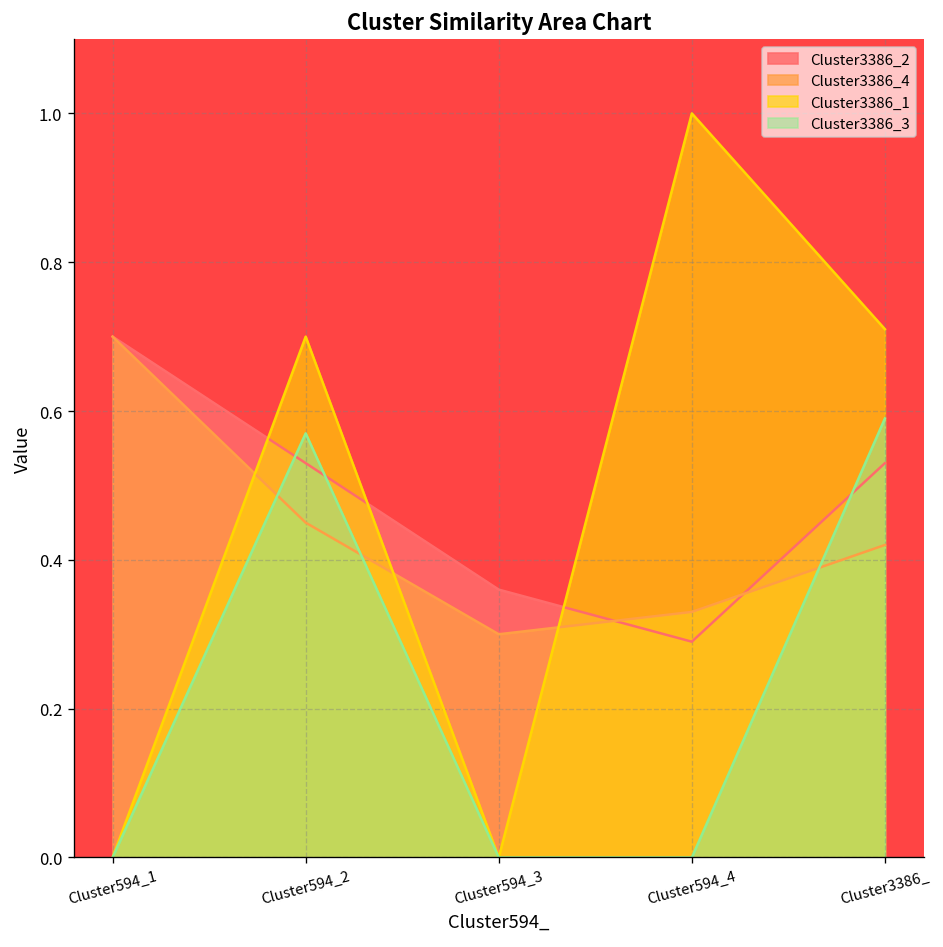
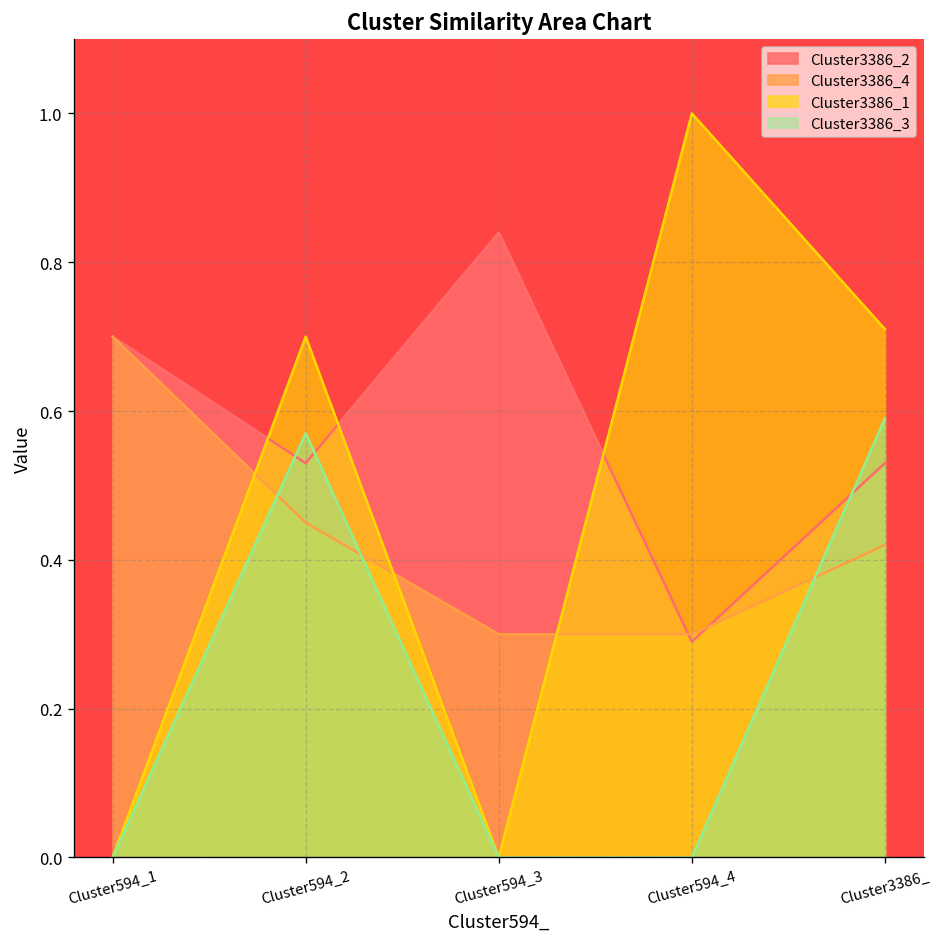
  {
    "Cluster3386_2": {
      "Cluster594_2": 0.53,
-     "Cluster594_3": 0.36,
+     "Cluster594_3": 0.84,
      "Cluster594_4": 0.29,
      "Cluster3386_": 0.53
    },
    "Cluster3386_4": {
      "Cluster594_2": 0.45,
      "Cluster594_3": 0.30,
-     "Cluster594_4": 0.33,
+     "Cluster594_4": 0.30,
      "Cluster3386_": 0.42
    },
    "Cluster3386_1": {
      "Cluster594_2": 0.70,
      "Cluster594_4": 1.00,
      "Cluster3386_": 0.71
    },
    "Cluster3386_3": {
      "Cluster594_2": 0.57,
      "Cluster594_4": 0.00,
      "Cluster3386_": 0.59
    }
  }
